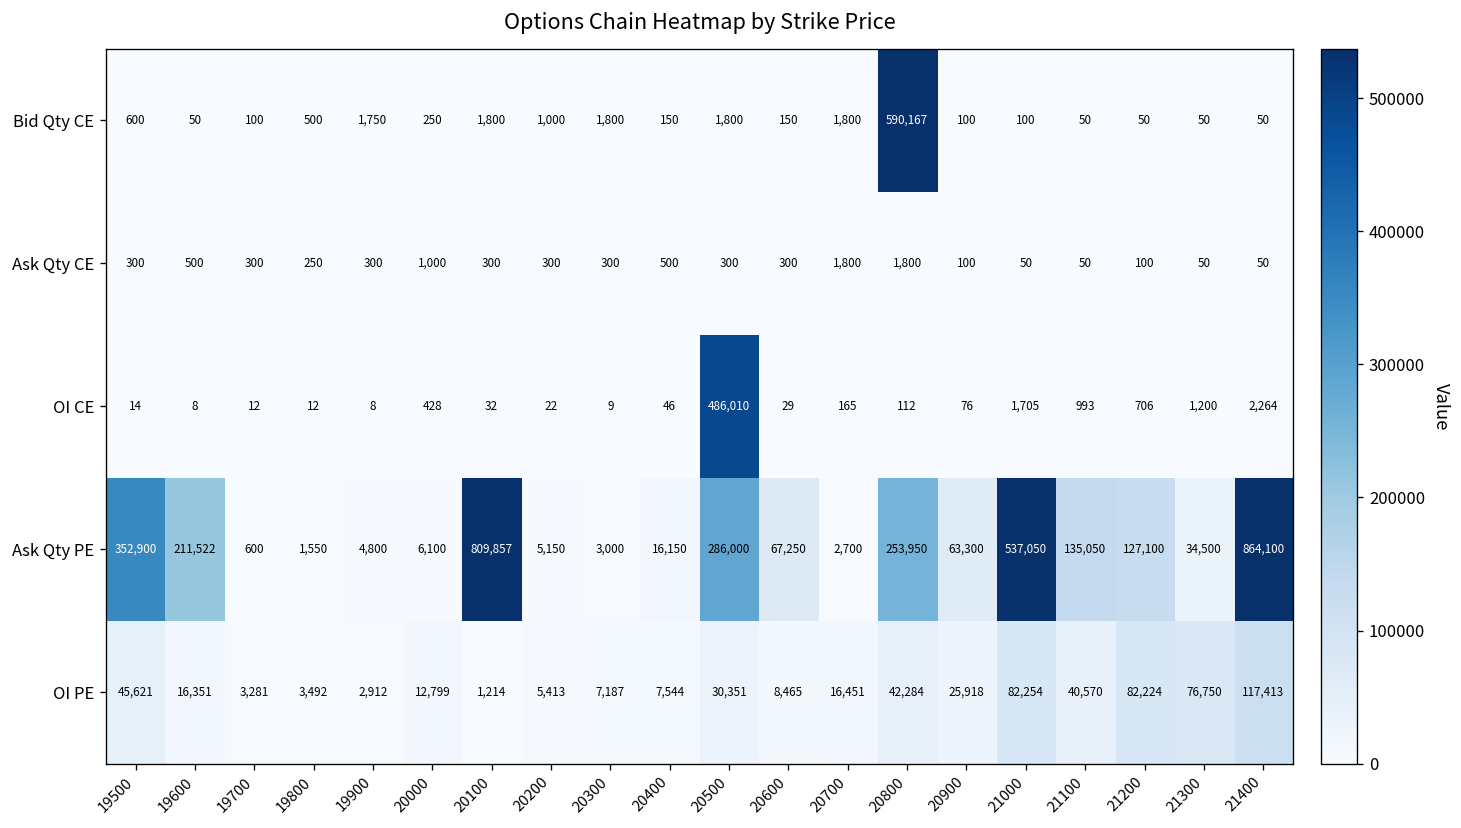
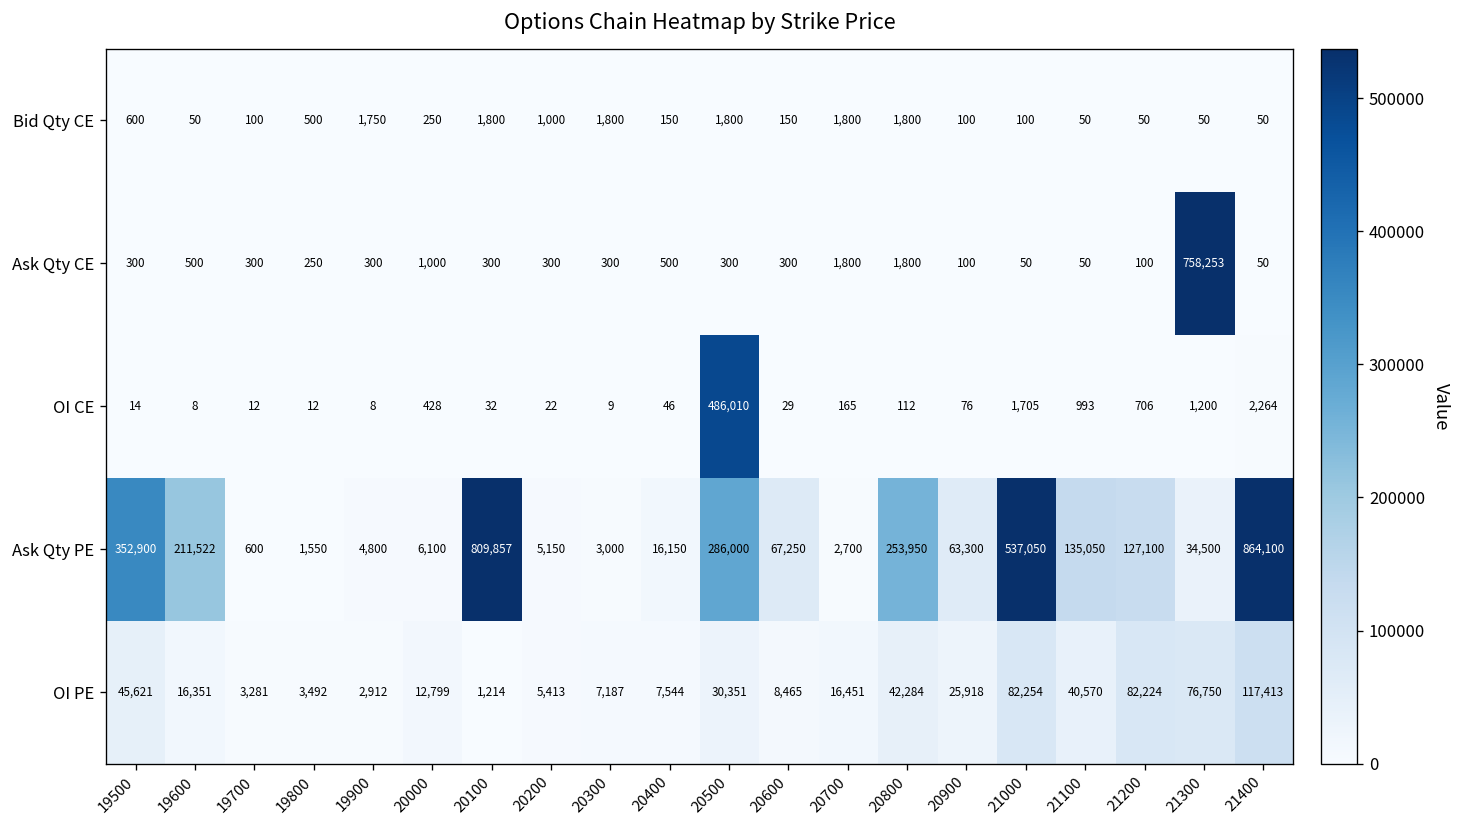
  {
    "Bid Qty CE": {
      "19500": "600",
      "19600": "50",
      "19700": "100",
      "19800": "500",
      "19900": "1,750",
      "20000": "250",
      "20100": "1,800",
      "20200": "1,000",
      "20300": "1,800",
      "20400": "150",
      "20500": "1,800",
      "20600": "150",
      "20700": "1,800",
-     "20800": "590,167",
+     "20800": "1,800",
      "20900": "100",
      "21000": "100",
      "21100": "50",
      "21200": "50",
      "21300": "50",
      "21400": "50"
    },
    "Ask Qty CE": {
      "19500": "300",
      "19600": "500",
      "19700": "300",
      "19800": "250",
      "19900": "300",
      "20000": "1,000",
      "20100": "300",
      "20200": "300",
      "20300": "300",
      "20400": "500",
      "20500": "300",
      "20600": "300",
      "20700": "1,800",
      "20800": "1,800",
      "20900": "100",
      "21000": "50",
      "21100": "50",
      "21200": "100",
-     "21300": "50",
+     "21300": "758,253",
      "21400": "50"
    },
    "OI CE": {
      "19500": "14",
      "19600": "8",
      "19700": "12",
      "19800": "12",
      "19900": "8",
      "20000": "428",
      "20100": "32",
      "20200": "22",
      "20300": "9",
      "20400": "46",
      "20500": "486,010",
      "20600": "29",
      "20700": "165",
      "20800": "112",
      "20900": "76",
      "21000": "1,705",
      "21100": "993",
      "21200": "706",
      "21300": "1,200",
      "21400": "2,264"
    },
    "Ask Qty PE": {
      "19500": "352,900",
      "19600": "211,522",
      "19700": "600",
      "19800": "1,550",
      "19900": "4,800",
      "20000": "6,100",
      "20100": "809,857",
      "20200": "5,150",
      "20300": "3,000",
      "20400": "16,150",
      "20500": "286,000",
      "20600": "67,250",
      "20700": "2,700",
      "20800": "253,950",
      "20900": "63,300",
      "21000": "537,050",
      "21100": "135,050",
      "21200": "127,100",
      "21300": "34,500",
      "21400": "864,100"
    },
    "OI PE": {
      "19500": "45,621",
      "19600": "16,351",
      "19700": "3,281",
      "19800": "3,492",
      "19900": "2,912",
      "20000": "12,799",
      "20100": "1,214",
      "20200": "5,413",
      "20300": "7,187",
      "20400": "7,544",
      "20500": "30,351",
      "20600": "8,465",
      "20700": "16,451",
      "20800": "42,284",
      "20900": "25,918",
      "21000": "82,254",
      "21100": "40,570",
      "21200": "82,224",
      "21300": "76,750",
      "21400": "117,413"
    }
  }
